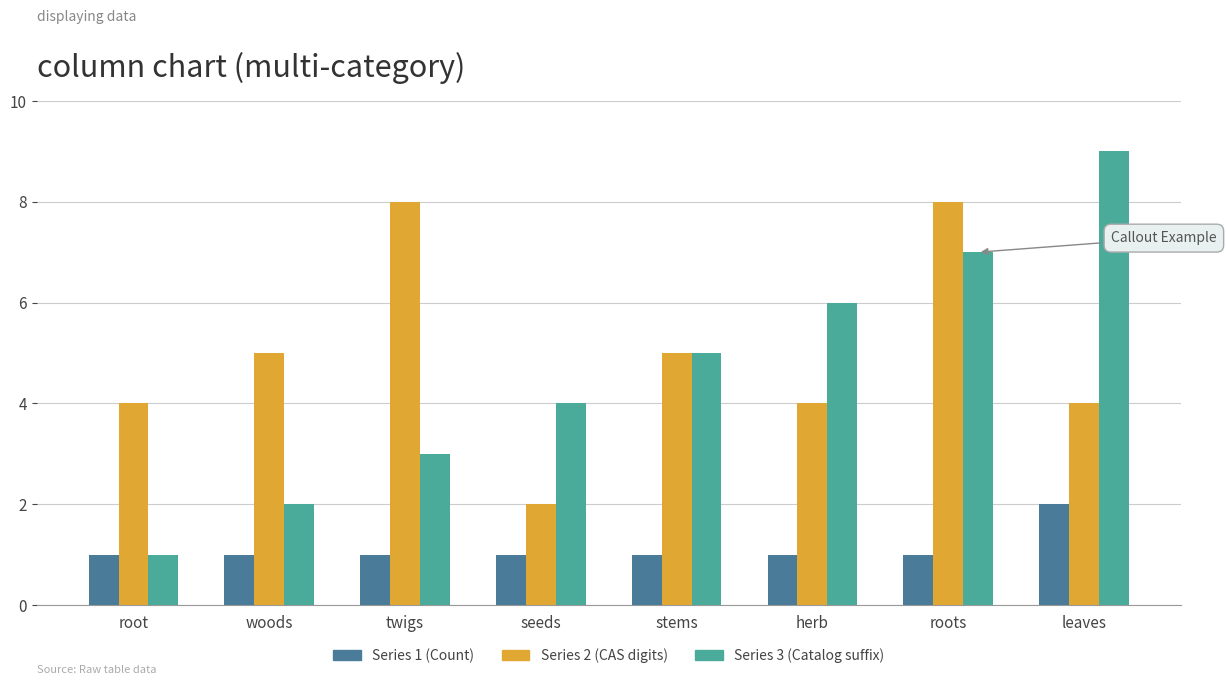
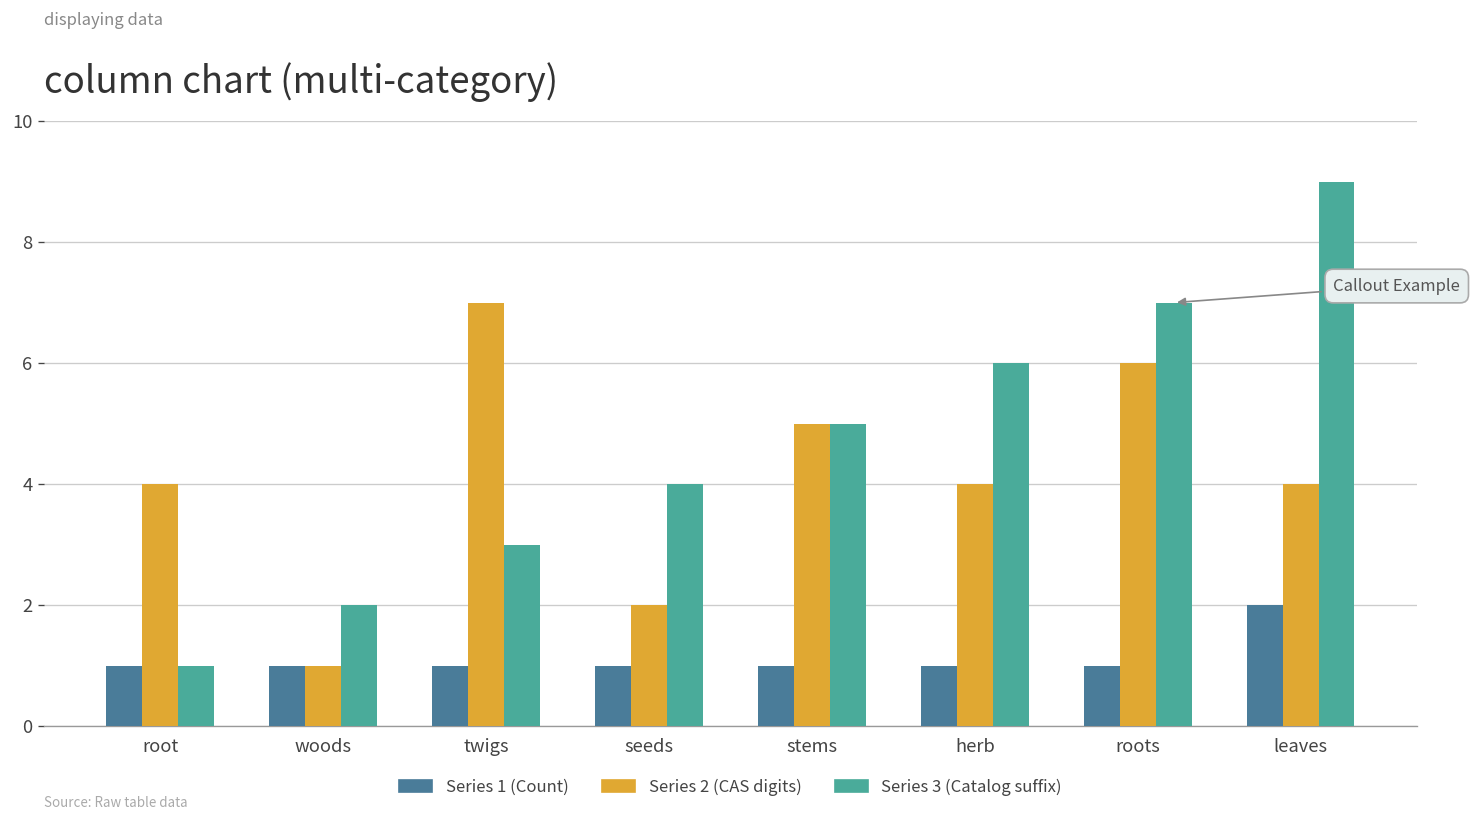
  {
    "Series 2 (CAS digits)": {
      "root": 4,
-     "woods": 5,
-     "twigs": 8,
+     "woods": 1,
+     "twigs": 7,
      "seeds": 2,
      "stems": 5,
      "herb": 4,
-     "roots": 8,
+     "roots": 6,
      "leaves": 4
    }
  }
